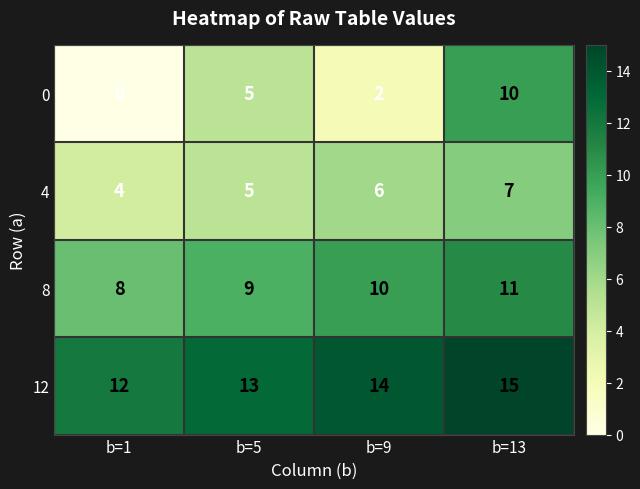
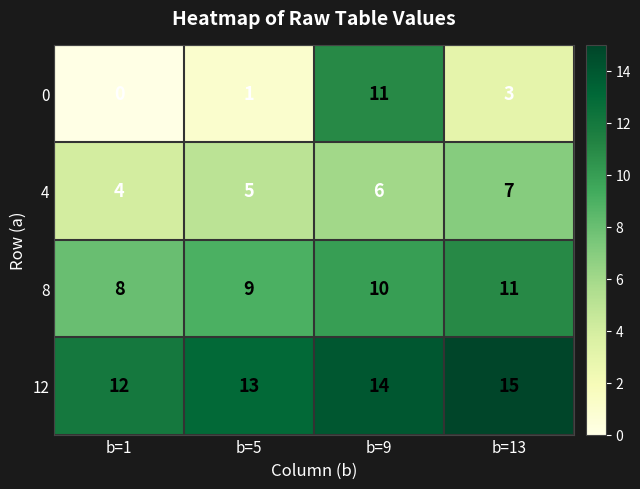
  {
    "0": {
-     "b=5": 5,
-     "b=9": 2,
-     "b=13": 10
+     "b=5": 1,
+     "b=9": 11,
+     "b=13": 3
    },
    "4": {
      "b=1": 4,
      "b=5": 5,
      "b=9": 6,
      "b=13": 7
    },
    "8": {
      "b=1": 8,
      "b=5": 9,
      "b=9": 10,
      "b=13": 11
    },
    "12": {
      "b=1": 12,
      "b=5": 13,
      "b=9": 14,
      "b=13": 15
    }
  }
